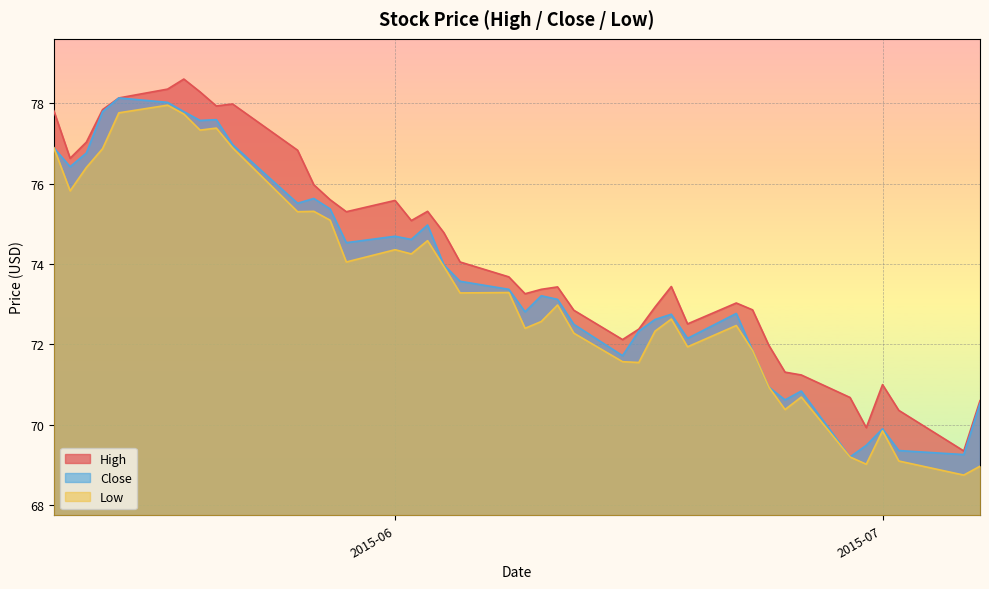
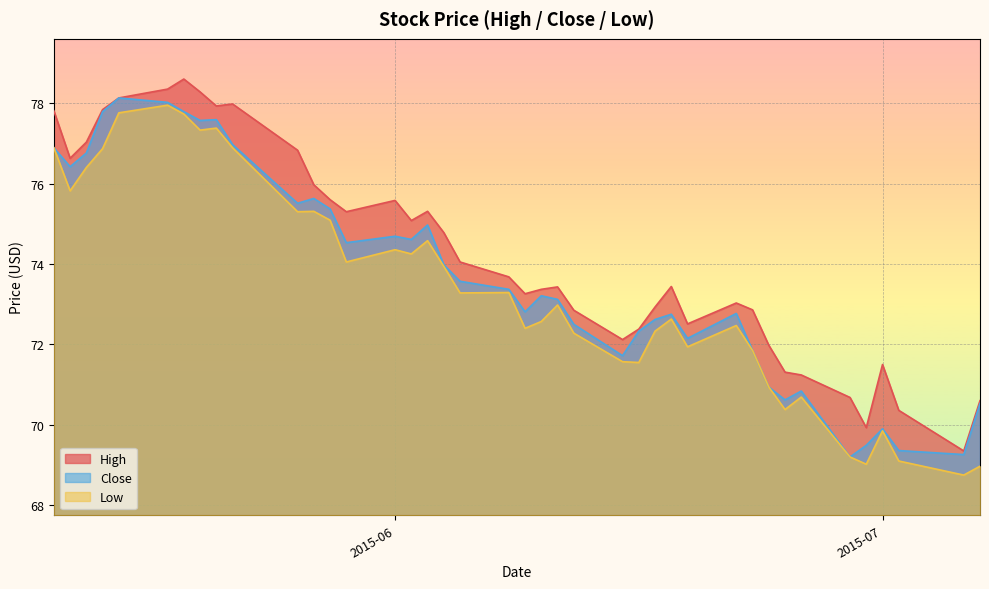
  {
    "High": {
      "2015-06": 75.6,
-     "2015-07": 71.0
+     "2015-07": 71.5
    },
    "Close": {
      "2015-06": 74.7
    },
    "Low": {
      "2015-06": 74.4
    }
  }
